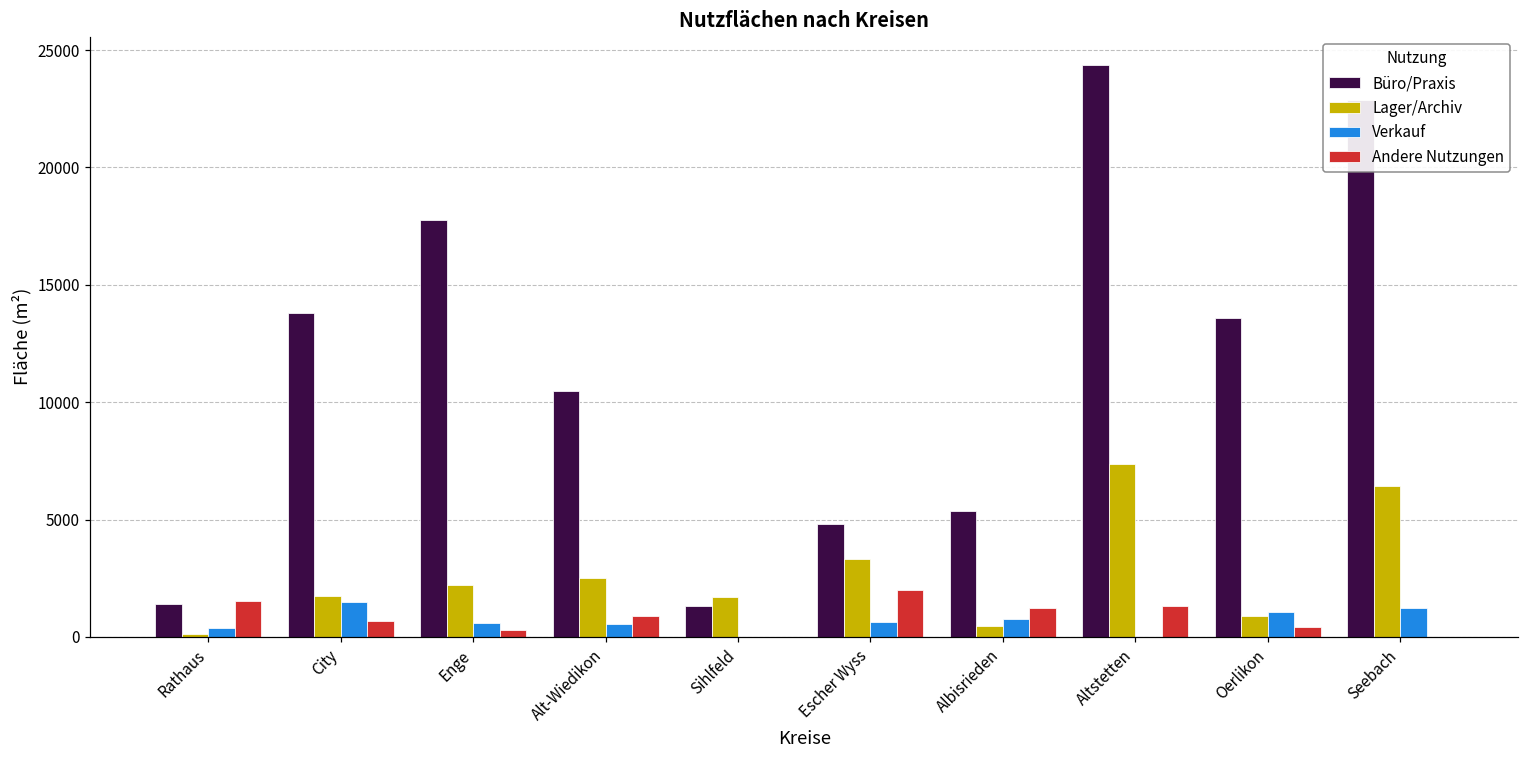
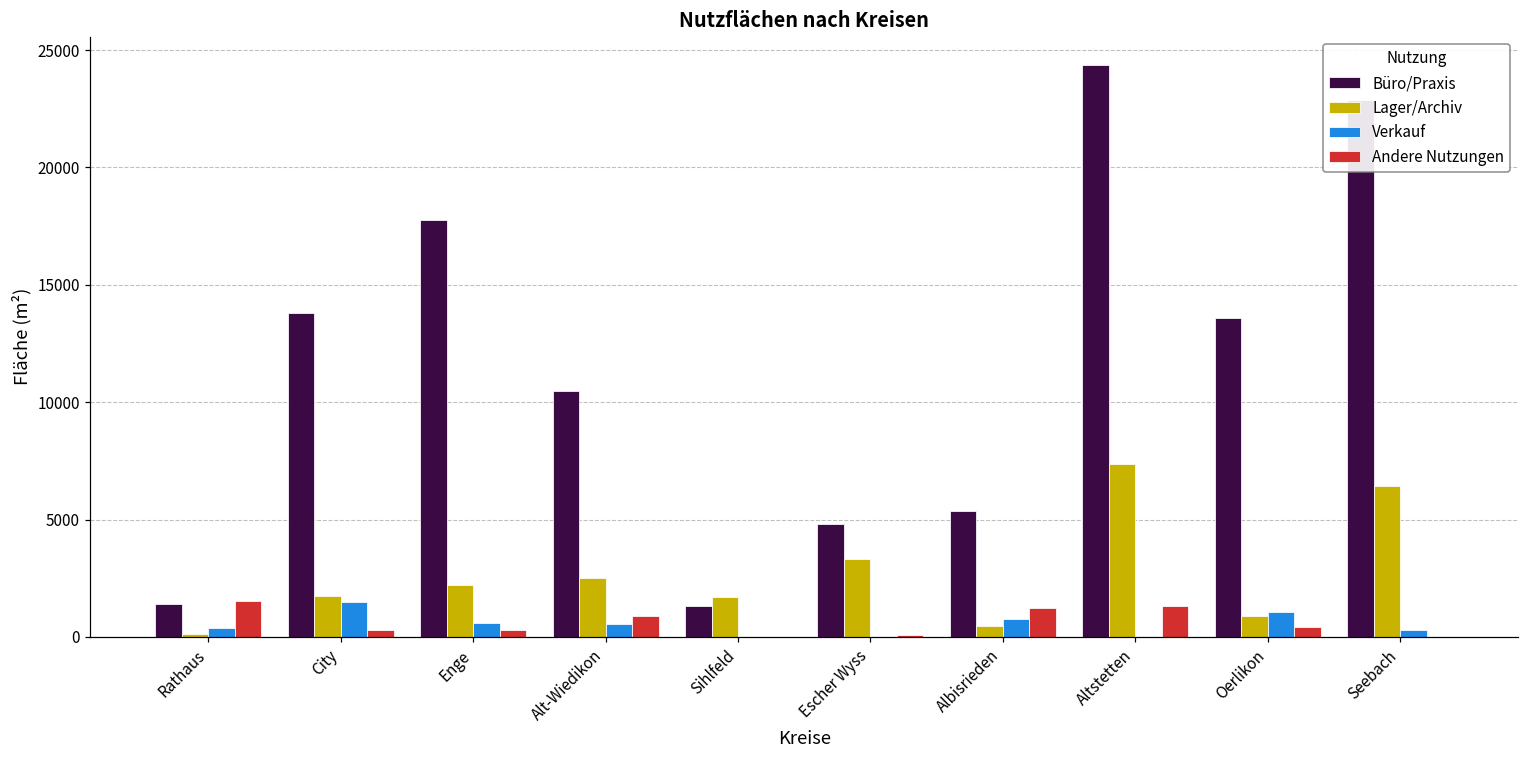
  {
    "Büro/Praxis": {
      "Rathaus": 1400,
      "City": 13800,
      "Enge": 17800,
      "Alt-Wiedikon": 10500,
      "Sihlfeld": 1300,
      "Escher Wyss": 4800,
      "Albisrieden": 5400,
      "Altstetten": 24400,
      "Oerlikon": 13600
    },
    "Lager/Archiv": {
      "Rathaus": 100,
      "City": 1700,
      "Enge": 2200,
      "Alt-Wiedikon": 2500,
      "Sihlfeld": 1700,
      "Escher Wyss": 3300,
      "Albisrieden": 500,
      "Altstetten": 7400,
      "Oerlikon": 900,
      "Seebach": 6400
    },
    "Verkauf": {
      "Rathaus": 400,
      "City": 1500,
      "Enge": 600,
      "Alt-Wiedikon": 500,
      "Sihlfeld": 0,
-     "Escher Wyss": 600,
+     "Escher Wyss": 0,
      "Albisrieden": 700,
      "Altstetten": 0,
      "Oerlikon": 1000,
-     "Seebach": 1200
+     "Seebach": 300
    },
    "Andere Nutzungen": {
      "Rathaus": 1500,
-     "City": 700,
+     "City": 300,
      "Enge": 300,
      "Alt-Wiedikon": 900,
      "Sihlfeld": 0,
-     "Escher Wyss": 2000,
+     "Escher Wyss": 100,
      "Albisrieden": 1200,
      "Altstetten": 1300,
      "Oerlikon": 400,
      "Seebach": 0
    }
  }
